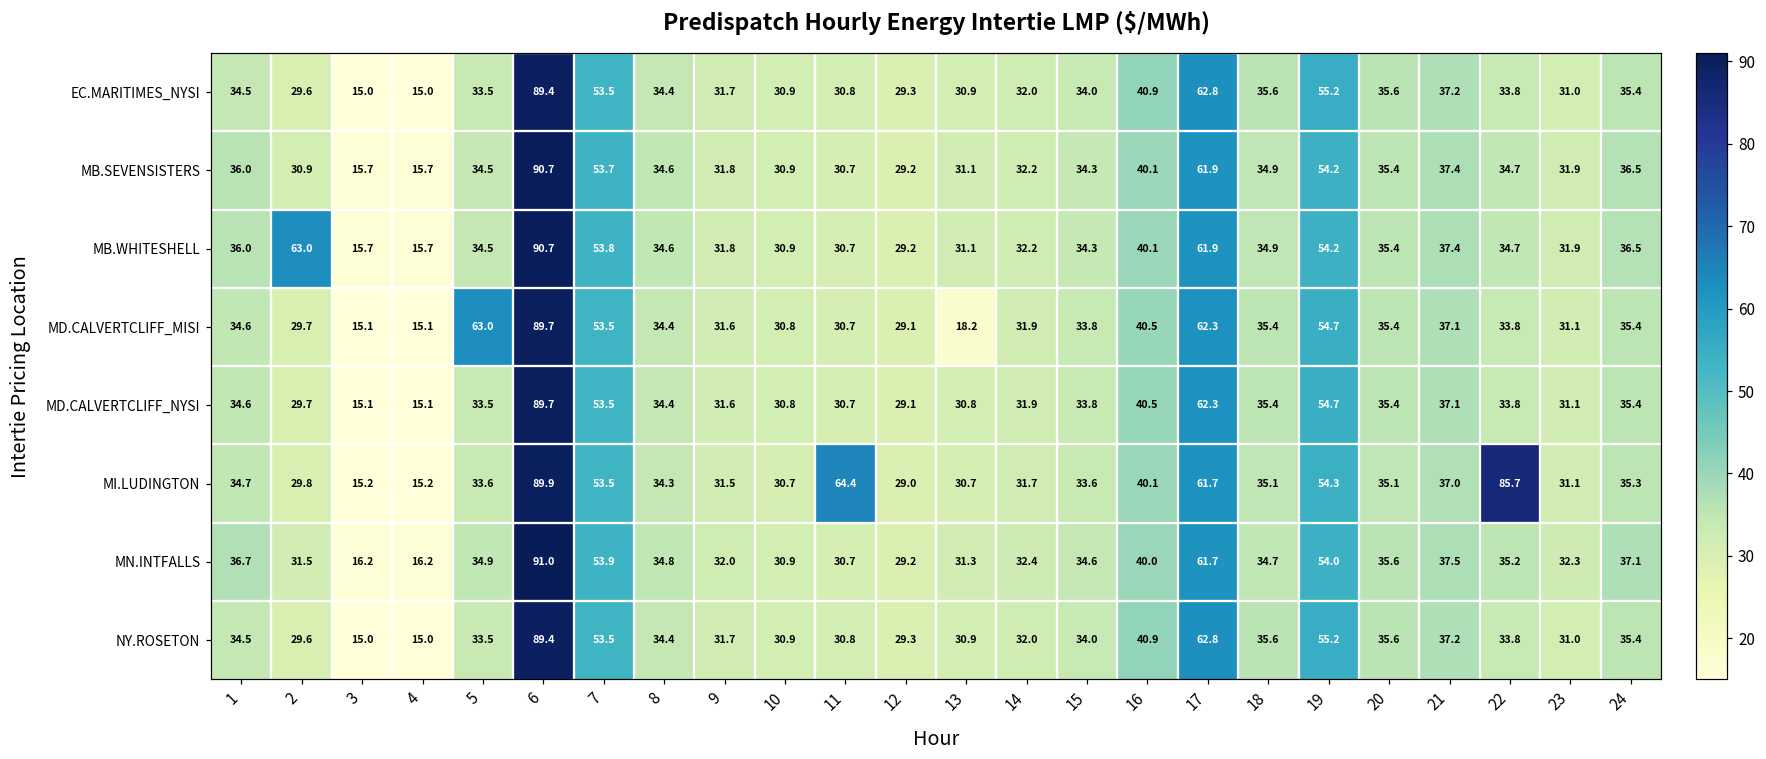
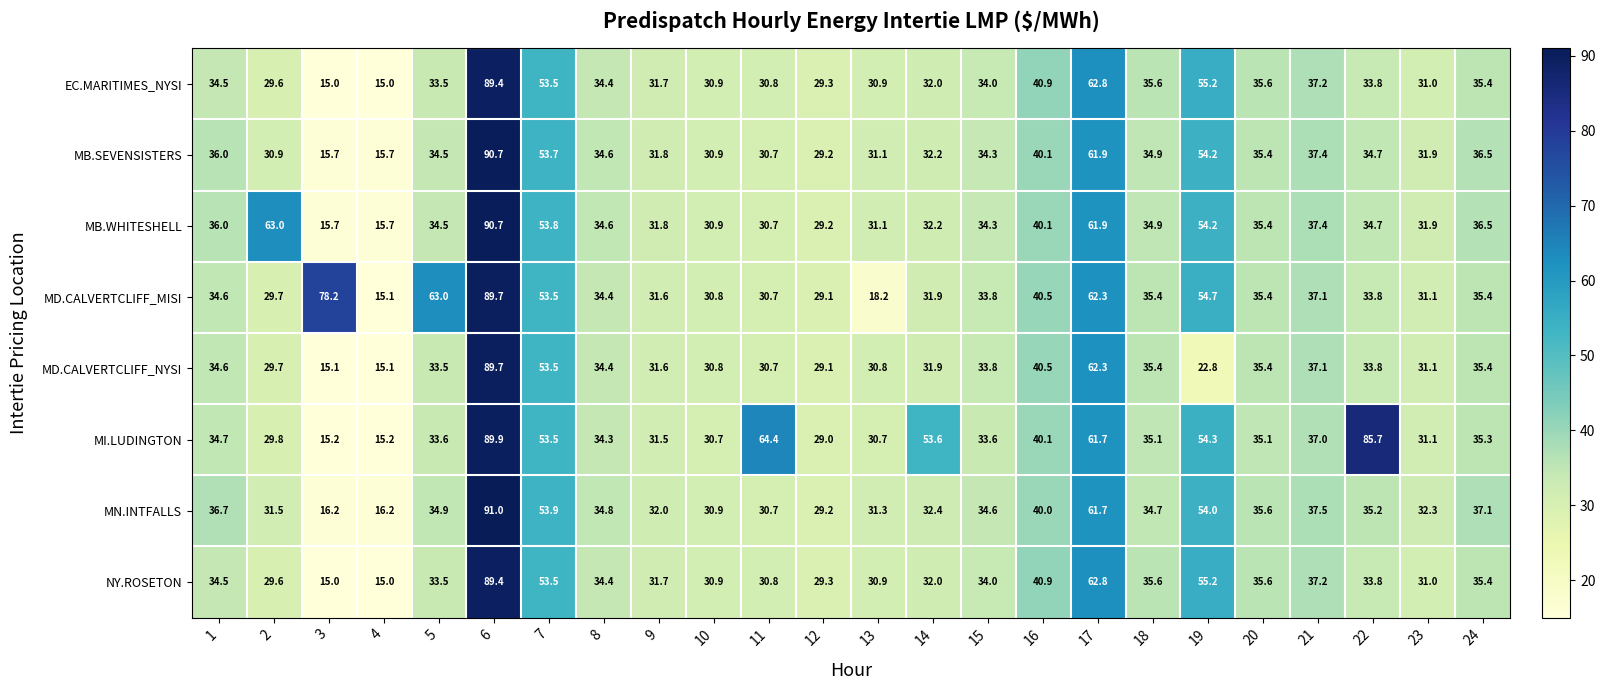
  {
    "EC.MARITIMES_NYSI": {
      "1": 34.5,
      "2": 29.6,
      "3": 15.0,
      "4": 15.0,
      "5": 33.5,
      "6": 89.4,
      "7": 53.5,
      "8": 34.4,
      "9": 31.7,
      "10": 30.9,
      "11": 30.8,
      "12": 29.3,
      "13": 30.9,
      "14": 32.0,
      "15": 34.0,
      "16": 40.9,
      "17": 62.8,
      "18": 35.6,
      "19": 55.2,
      "20": 35.6,
      "21": 37.2,
      "22": 33.8,
      "23": 31.0,
      "24": 35.4
    },
    "MB.SEVENSISTERS": {
      "1": 36.0,
      "2": 30.9,
      "3": 15.7,
      "4": 15.7,
      "5": 34.5,
      "6": 90.7,
      "7": 53.7,
      "8": 34.6,
      "9": 31.8,
      "10": 30.9,
      "11": 30.7,
      "12": 29.2,
      "13": 31.1,
      "14": 32.2,
      "15": 34.3,
      "16": 40.1,
      "17": 61.9,
      "18": 34.9,
      "19": 54.2,
      "20": 35.4,
      "21": 37.4,
      "22": 34.7,
      "23": 31.9,
      "24": 36.5
    },
    "MB.WHITESHELL": {
      "1": 36.0,
      "2": 63.0,
      "3": 15.7,
      "4": 15.7,
      "5": 34.5,
      "6": 90.7,
      "7": 53.8,
      "8": 34.6,
      "9": 31.8,
      "10": 30.9,
      "11": 30.7,
      "12": 29.2,
      "13": 31.1,
      "14": 32.2,
      "15": 34.3,
      "16": 40.1,
      "17": 61.9,
      "18": 34.9,
      "19": 54.2,
      "20": 35.4,
      "21": 37.4,
      "22": 34.7,
      "23": 31.9,
      "24": 36.5
    },
    "MD.CALVERTCLIFF_MISI": {
      "1": 34.6,
      "2": 29.7,
-     "3": 15.1,
+     "3": 78.2,
      "4": 15.1,
      "5": 63.0,
      "6": 89.7,
      "7": 53.5,
      "8": 34.4,
      "9": 31.6,
      "10": 30.8,
      "11": 30.7,
      "12": 29.1,
      "13": 18.2,
      "14": 31.9,
      "15": 33.8,
      "16": 40.5,
      "17": 62.3,
      "18": 35.4,
      "19": 54.7,
      "20": 35.4,
      "21": 37.1,
      "22": 33.8,
      "23": 31.1,
      "24": 35.4
    },
    "MD.CALVERTCLIFF_NYSI": {
      "1": 34.6,
      "2": 29.7,
      "3": 15.1,
      "4": 15.1,
      "5": 33.5,
      "6": 89.7,
      "7": 53.5,
      "8": 34.4,
      "9": 31.6,
      "10": 30.8,
      "11": 30.7,
      "12": 29.1,
      "13": 30.8,
      "14": 31.9,
      "15": 33.8,
      "16": 40.5,
      "17": 62.3,
      "18": 35.4,
-     "19": 54.7,
+     "19": 22.8,
      "20": 35.4,
      "21": 37.1,
      "22": 33.8,
      "23": 31.1,
      "24": 35.4
    },
    "MI.LUDINGTON": {
      "1": 34.7,
      "2": 29.8,
      "3": 15.2,
      "4": 15.2,
      "5": 33.6,
      "6": 89.9,
      "7": 53.5,
      "8": 34.3,
      "9": 31.5,
      "10": 30.7,
      "11": 64.4,
      "12": 29.0,
      "13": 30.7,
-     "14": 31.7,
+     "14": 53.6,
      "15": 33.6,
      "16": 40.1,
      "17": 61.7,
      "18": 35.1,
      "19": 54.3,
      "20": 35.1,
      "21": 37.0,
      "22": 85.7,
      "23": 31.1,
      "24": 35.3
    },
    "MN.INTFALLS": {
      "1": 36.7,
      "2": 31.5,
      "3": 16.2,
      "4": 16.2,
      "5": 34.9,
      "6": 91.0,
      "7": 53.9,
      "8": 34.8,
      "9": 32.0,
      "10": 30.9,
      "11": 30.7,
      "12": 29.2,
      "13": 31.3,
      "14": 32.4,
      "15": 34.6,
      "16": 40.0,
      "17": 61.7,
      "18": 34.7,
      "19": 54.0,
      "20": 35.6,
      "21": 37.5,
      "22": 35.2,
      "23": 32.3,
      "24": 37.1
    },
    "NY.ROSETON": {
      "1": 34.5,
      "2": 29.6,
      "3": 15.0,
      "4": 15.0,
      "5": 33.5,
      "6": 89.4,
      "7": 53.5,
      "8": 34.4,
      "9": 31.7,
      "10": 30.9,
      "11": 30.8,
      "12": 29.3,
      "13": 30.9,
      "14": 32.0,
      "15": 34.0,
      "16": 40.9,
      "17": 62.8,
      "18": 35.6,
      "19": 55.2,
      "20": 35.6,
      "21": 37.2,
      "22": 33.8,
      "23": 31.0,
      "24": 35.4
    }
  }
